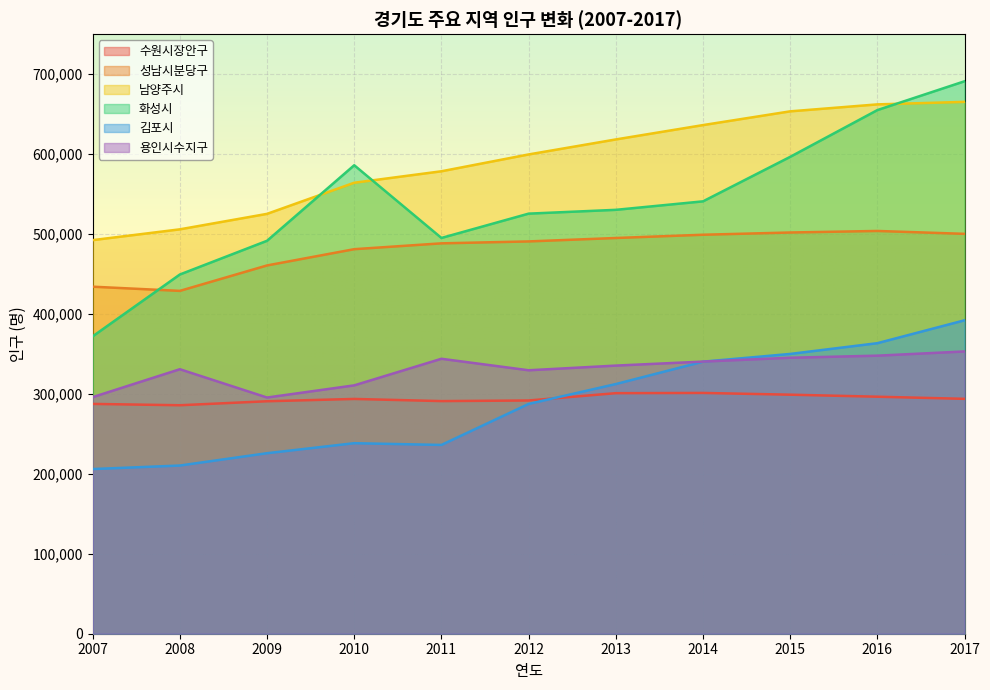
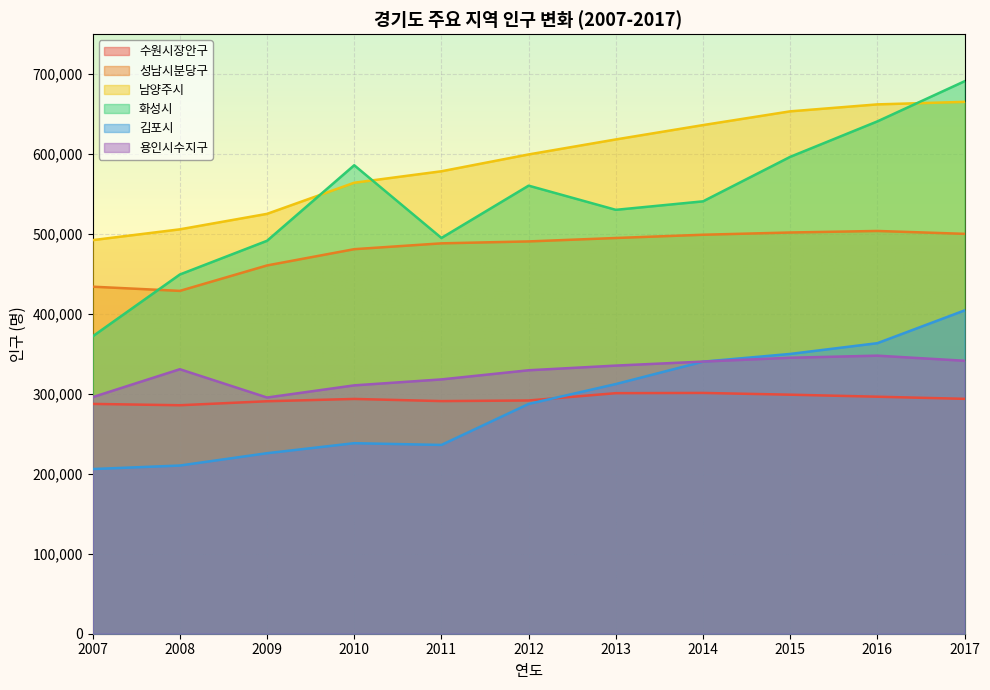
  {
    "화성시": {
      "2007": "370,000",
      "2008": "450,000",
      "2009": "490,000",
      "2010": "590,000",
      "2011": "500,000",
-     "2012": "530,000",
+     "2012": "560,000",
      "2013": "530,000",
      "2014": "540,000",
      "2015": "600,000",
-     "2016": "660,000",
+     "2016": "640,000",
      "2017": "690,000"
    },
    "김포시": {
      "2007": "210,000",
      "2008": "210,000",
      "2009": "230,000",
      "2010": "240,000",
      "2011": "240,000",
      "2012": "290,000",
      "2013": "310,000",
      "2015": "350,000",
      "2016": "360,000",
-     "2017": "390,000"
+     "2017": "400,000"
    },
    "용인시수지구": {
      "2007": "300,000",
      "2008": "330,000",
      "2009": "300,000",
      "2010": "310,000",
-     "2011": "340,000",
+     "2011": "320,000",
      "2012": "330,000",
      "2013": "340,000",
      "2015": "350,000",
      "2016": "350,000",
-     "2017": "350,000"
+     "2017": "340,000"
    }
  }
